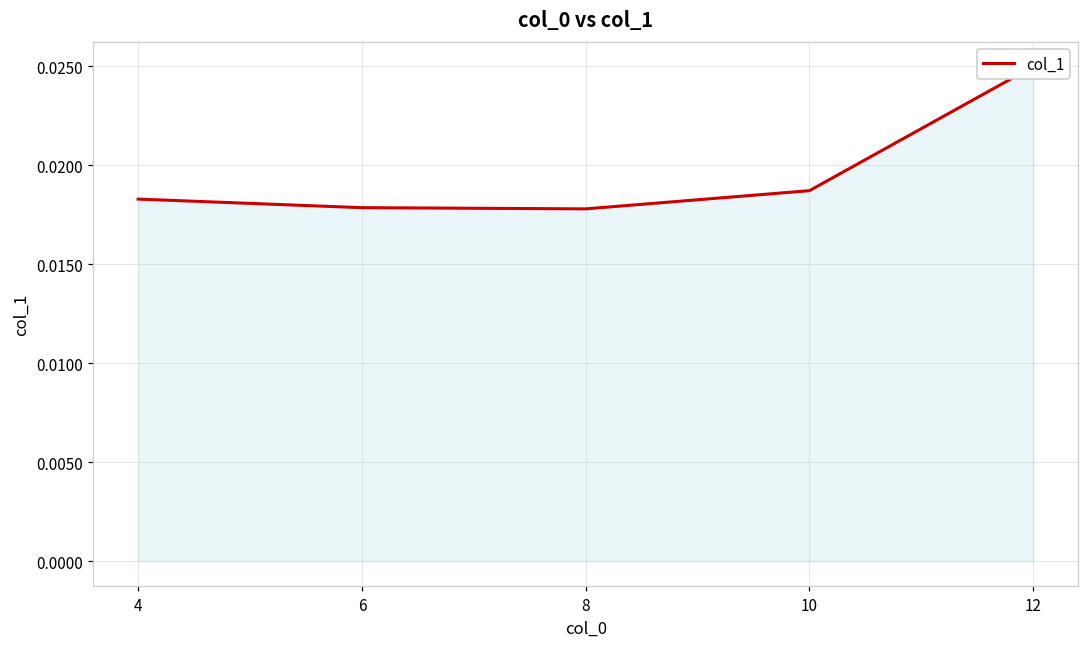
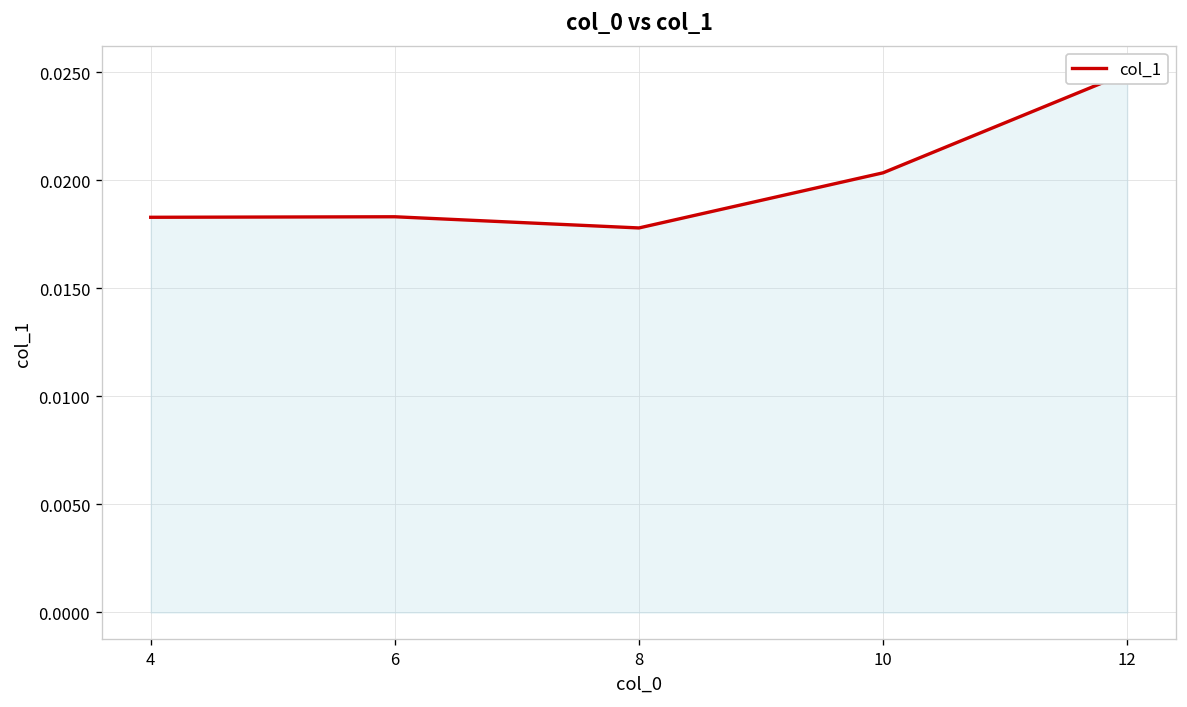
  {
    "4": 0.0183,
-   "6": 0.0179,
+   "6": 0.0183,
    "8": 0.0178,
-   "10": 0.0187
+   "10": 0.0203
  }
